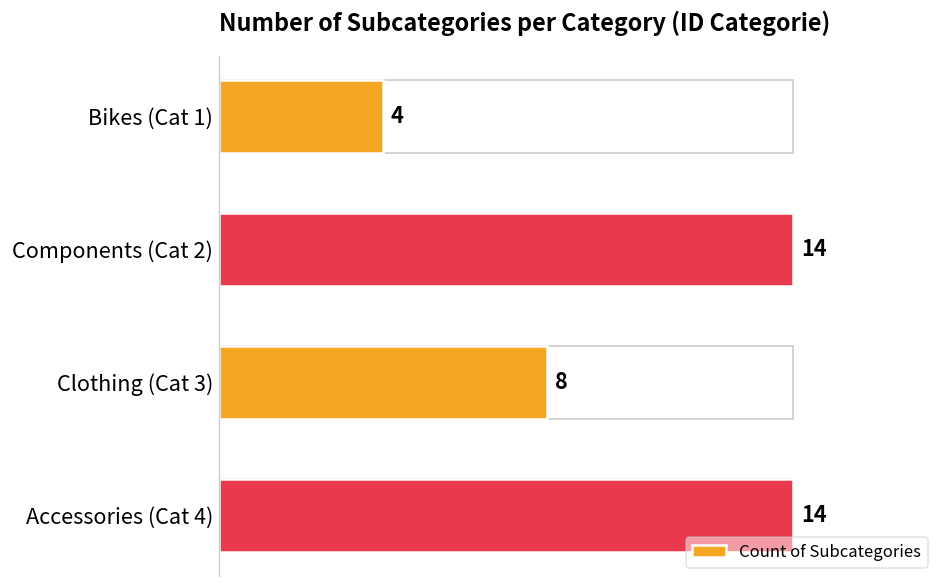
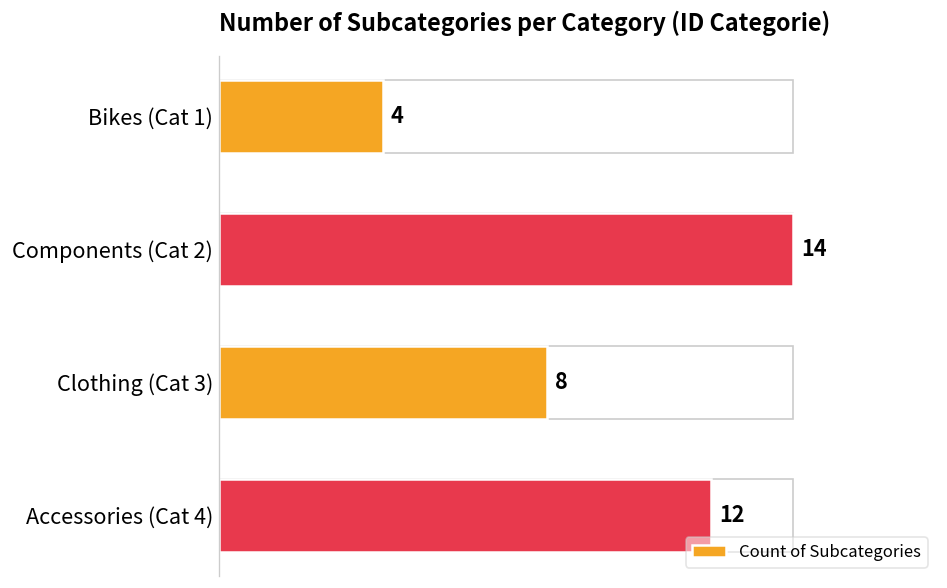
  {
    "Bikes (Cat 1)": 4,
    "Components (Cat 2)": 14,
    "Clothing (Cat 3)": 8,
-   "Accessories (Cat 4)": 14
+   "Accessories (Cat 4)": 12
  }
